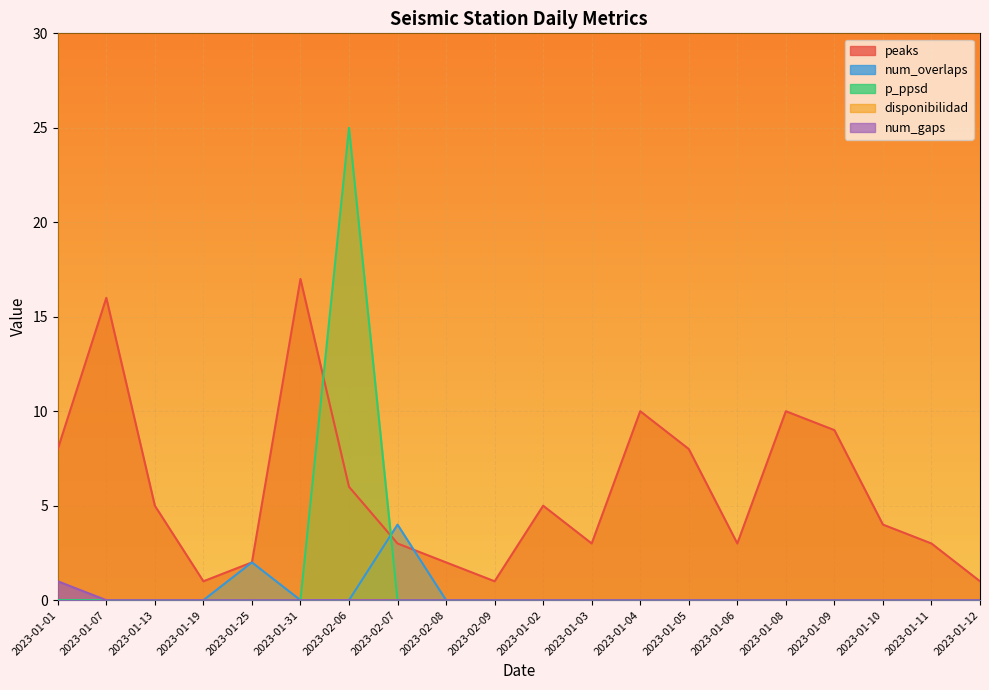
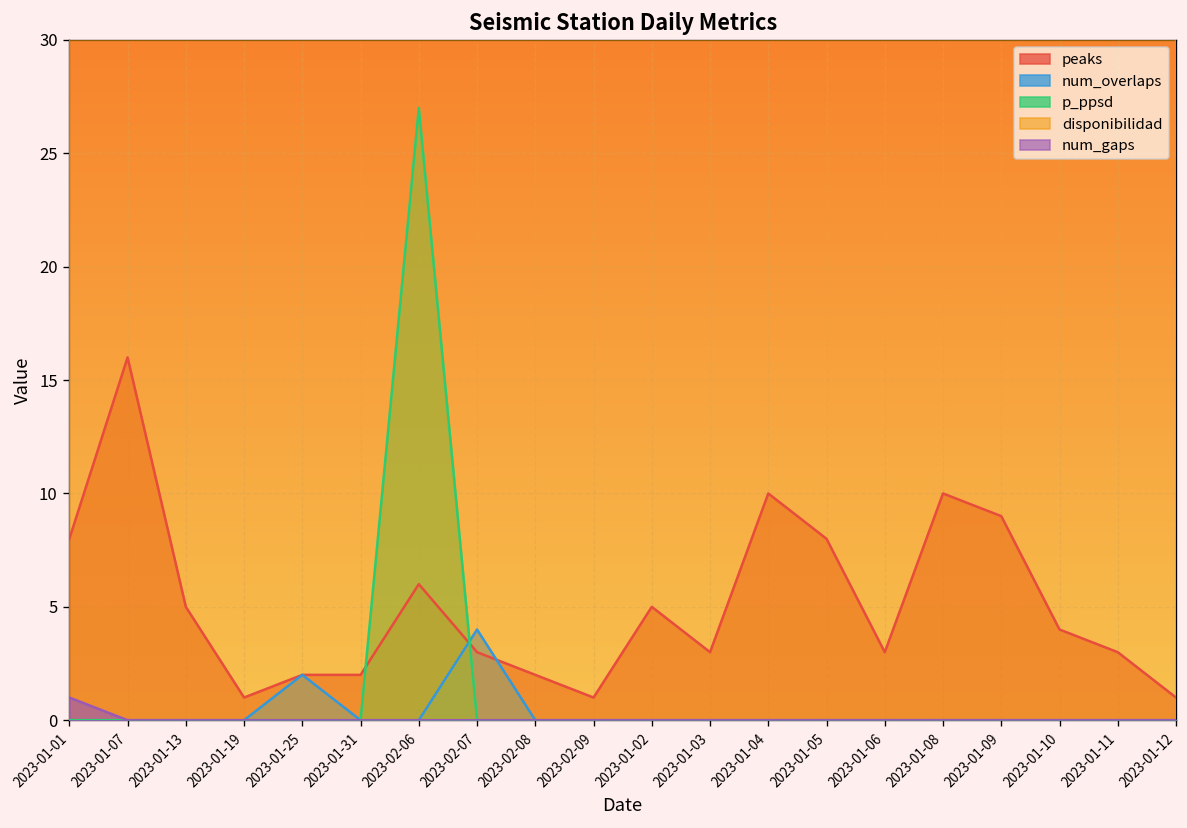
  {
    "peaks": {
      "2023-01-01": 8,
      "2023-01-07": 16,
      "2023-01-13": 5,
      "2023-01-19": 1,
-     "2023-01-31": 17,
+     "2023-01-31": 2,
      "2023-02-06": 6,
      "2023-02-07": 3,
      "2023-02-08": 2,
      "2023-02-09": 1,
      "2023-01-02": 5,
      "2023-01-03": 3,
      "2023-01-04": 10,
      "2023-01-05": 8,
      "2023-01-06": 3,
      "2023-01-08": 10,
      "2023-01-09": 9,
      "2023-01-10": 4,
      "2023-01-11": 3,
      "2023-01-12": 1
    },
    "num_overlaps": {
      "2023-02-07": 4
    },
    "p_ppsd": {
-     "2023-02-06": 25
+     "2023-02-06": 27
    },
    "num_gaps": {
      "2023-01-01": 1
    }
  }
